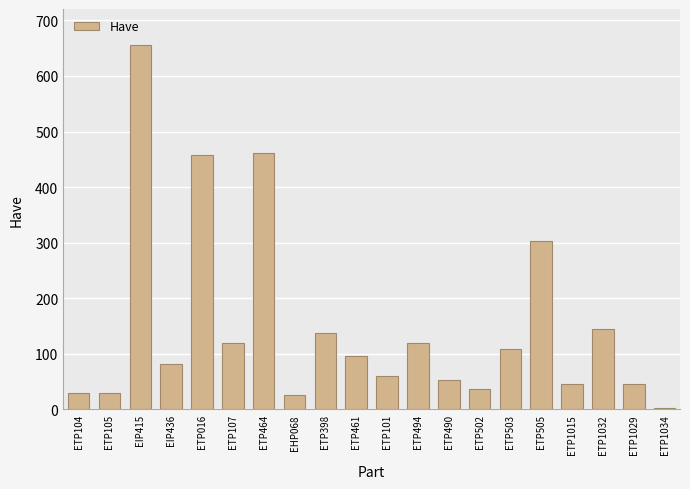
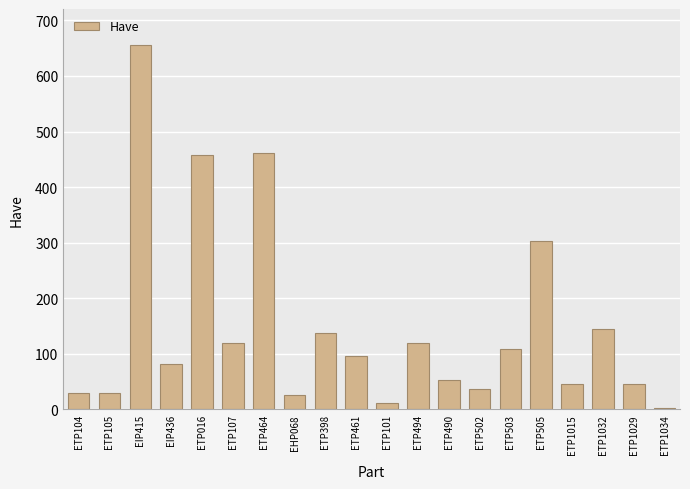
  {
    "ETP104": 30,
    "ETP105": 30,
    "EIP415": 660,
    "EIP436": 80,
    "ETP016": 460,
    "ETP107": 120,
    "ETP464": 460,
    "EHP068": 30,
    "ETP398": 140,
    "ETP461": 100,
-   "ETP101": 60,
+   "ETP101": 10,
    "ETP494": 120,
    "ETP490": 50,
    "ETP502": 40,
    "ETP503": 110,
    "ETP505": 300,
    "ETP1015": 50,
    "ETP1032": 140,
    "ETP1029": 50
  }
